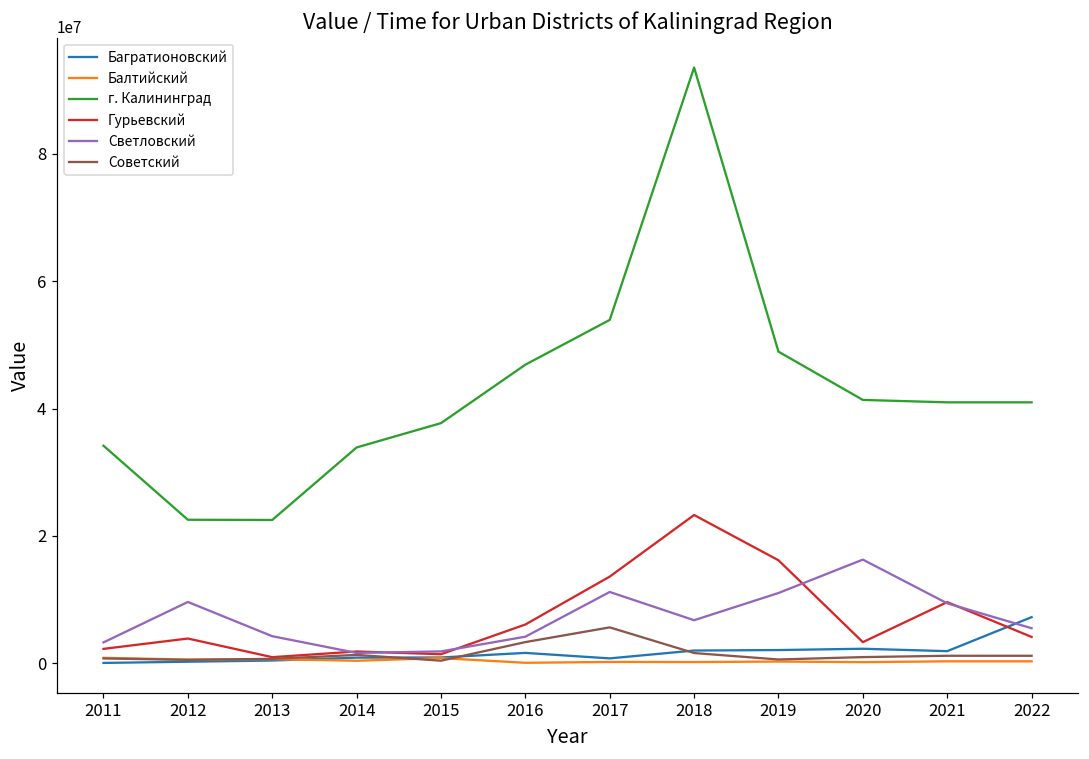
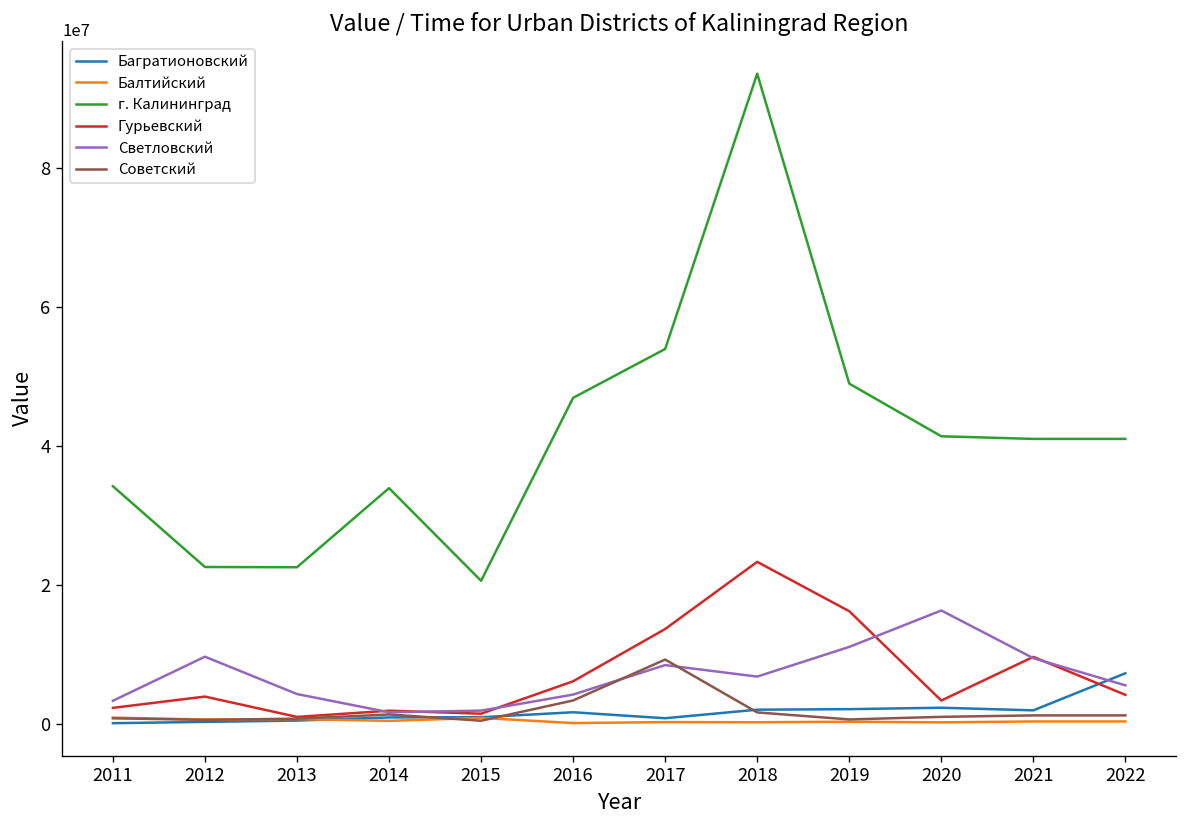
  {
    "Багратионовский": {
      "2011": 0,
      "2016": 2000000,
      "2017": 1000000,
      "2019": 2000000,
      "2020": 2000000,
      "2021": 2000000,
      "2022": 7000000
    },
    "Балтийский": {
      "2014": 0,
      "2016": 0,
      "2017": 0,
      "2018": 0,
      "2020": 0,
      "2021": 0,
      "2022": 0
    },
    "г. Калининград": {
      "2011": 34000000,
      "2012": 23000000,
      "2013": 23000000,
      "2014": 34000000,
-     "2015": 38000000,
+     "2015": 21000000,
      "2016": 47000000,
      "2017": 54000000,
      "2018": 94000000,
      "2019": 49000000,
      "2020": 41000000,
      "2021": 41000000,
      "2022": 41000000
    },
    "Гурьевский": {
      "2011": 2000000,
      "2012": 4000000,
      "2016": 6000000,
      "2017": 14000000,
      "2018": 23000000,
      "2019": 16000000,
      "2020": 3000000,
      "2022": 4000000
    },
    "Светловский": {
      "2011": 3000000,
      "2012": 10000000,
      "2013": 4000000,
      "2016": 4000000,
-     "2017": 11000000,
+     "2017": 8000000,
      "2018": 7000000,
      "2019": 11000000,
      "2020": 16000000,
      "2022": 6000000
    },
    "Советский": {
      "2016": 3000000,
-     "2017": 6000000,
+     "2017": 9000000,
      "2020": 1000000,
      "2021": 1000000,
      "2022": 1000000
    }
  }
